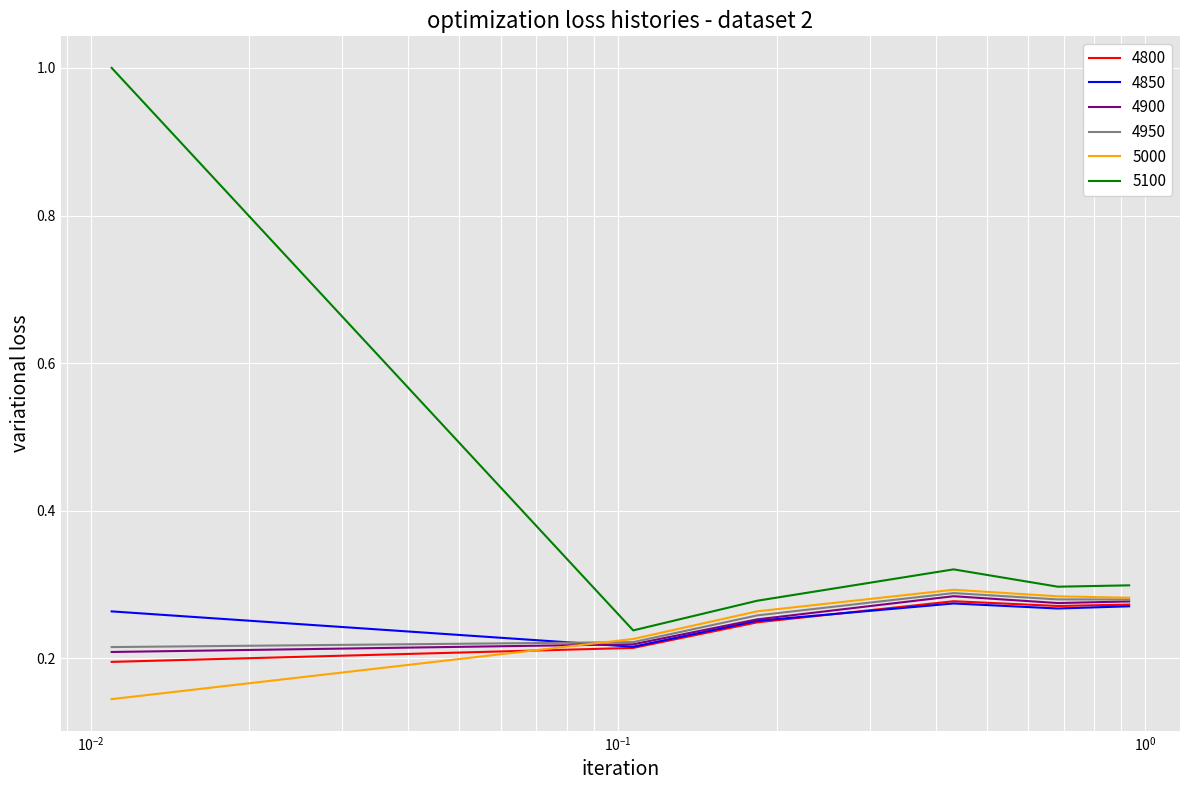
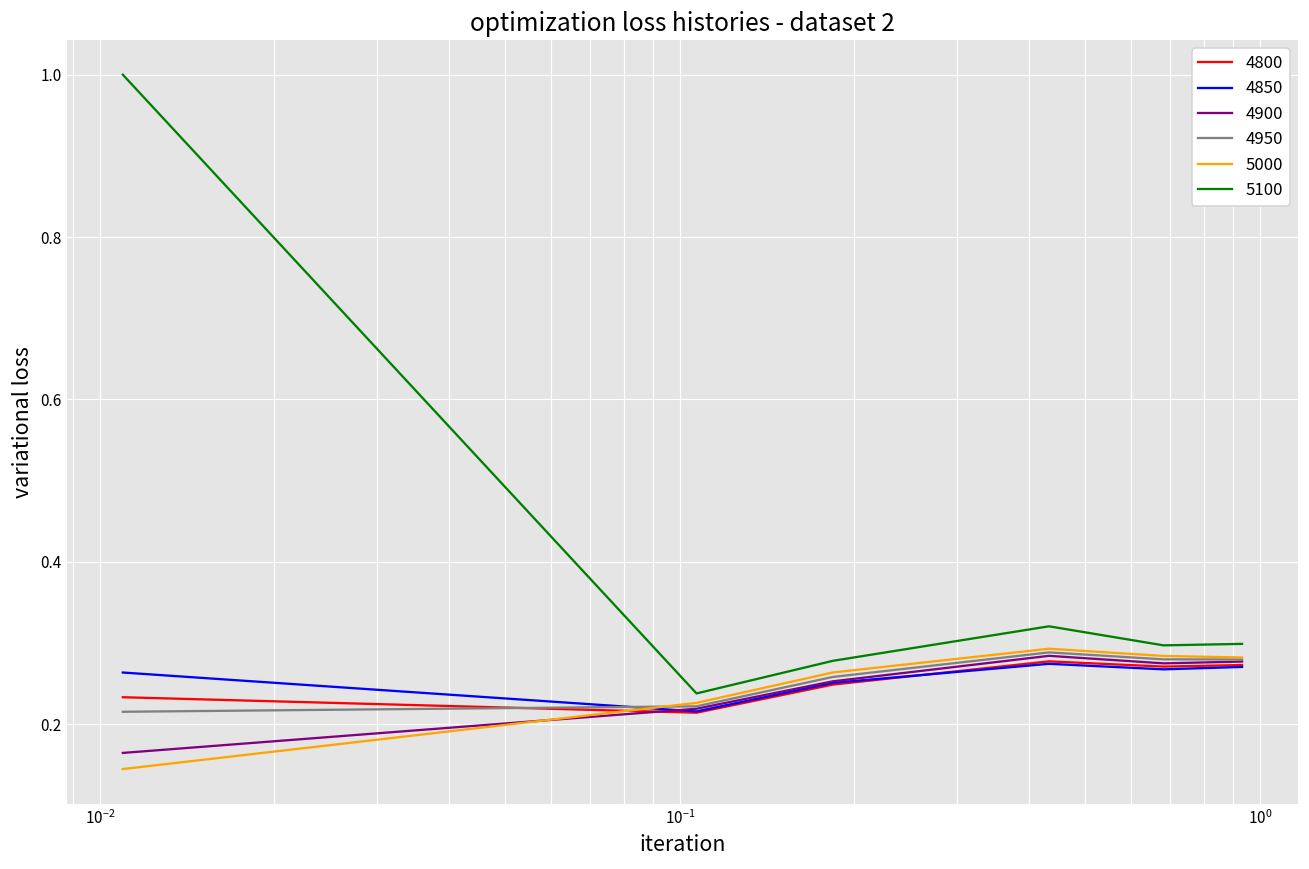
  {
    "4800": {
-     "10^-2": 0.20
+     "10^-2": 0.23
    },
    "4850": {
      "10^-2": 0.26
    },
    "4900": {
-     "10^-2": 0.21
+     "10^-2": 0.16
    },
    "4950": {
      "10^-2": 0.22
    },
    "5000": {
      "10^-2": 0.14
    },
    "5100": {
      "10^-2": 1.00
    }
  }
